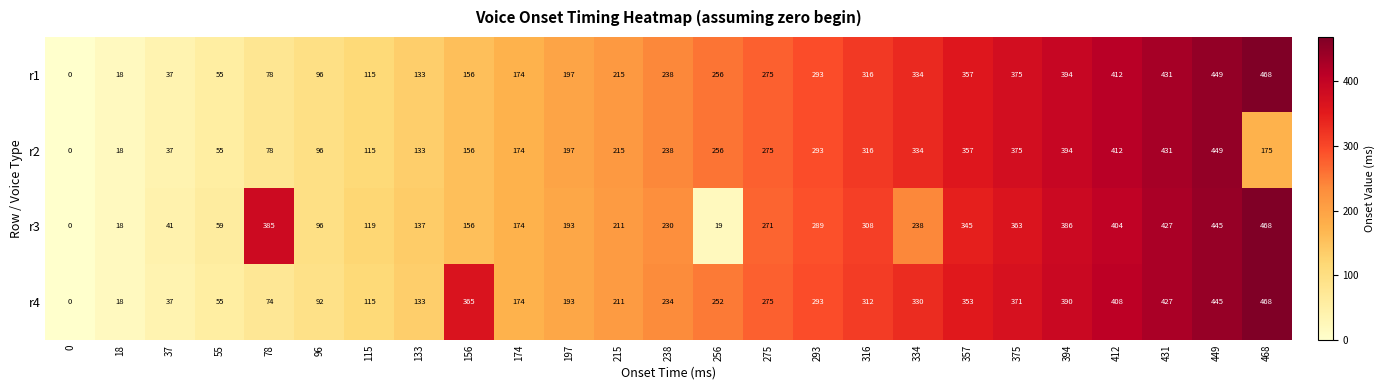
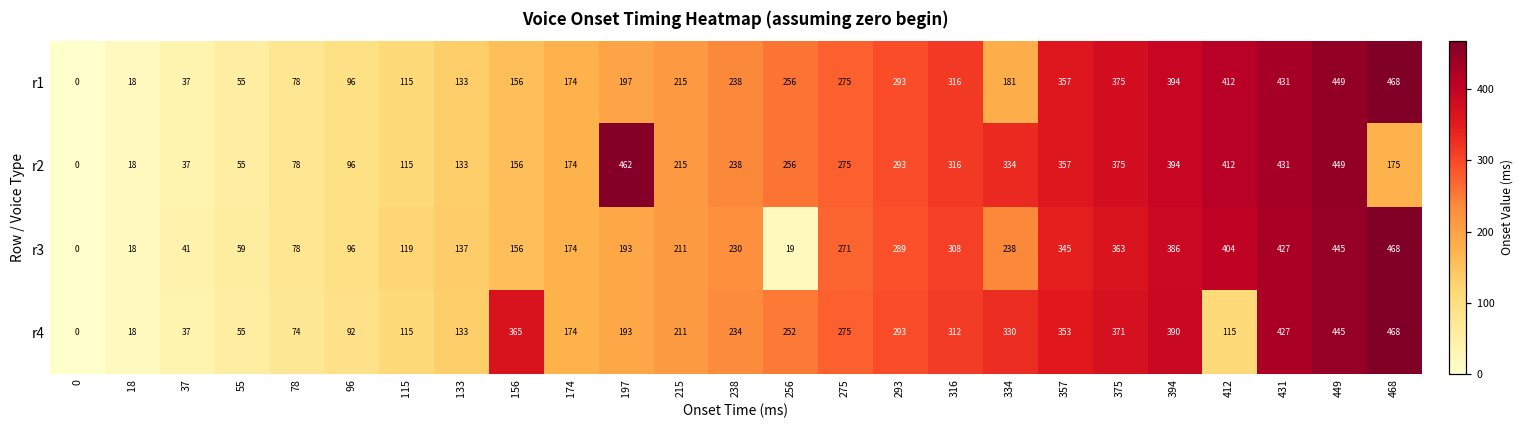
  {
    "r1": {
      "0": 0,
      "18": 18,
      "37": 37,
      "55": 55,
      "78": 78,
      "96": 96,
      "115": 115,
      "133": 133,
      "156": 156,
      "174": 174,
      "197": 197,
      "215": 215,
      "238": 238,
      "256": 256,
      "275": 275,
      "293": 293,
      "316": 316,
-     "334": 334,
+     "334": 181,
      "357": 357,
      "375": 375,
      "394": 394,
      "412": 412,
      "431": 431,
      "449": 449,
      "468": 468
    },
    "r2": {
      "0": 0,
      "18": 18,
      "37": 37,
      "55": 55,
      "78": 78,
      "96": 96,
      "115": 115,
      "133": 133,
      "156": 156,
      "174": 174,
-     "197": 197,
+     "197": 462,
      "215": 215,
      "238": 238,
      "256": 256,
      "275": 275,
      "293": 293,
      "316": 316,
      "334": 334,
      "357": 357,
      "375": 375,
      "394": 394,
      "412": 412,
      "431": 431,
      "449": 449,
      "468": 175
    },
    "r3": {
      "0": 0,
      "18": 18,
      "37": 41,
      "55": 59,
-     "78": 385,
+     "78": 78,
      "96": 96,
      "115": 119,
      "133": 137,
      "156": 156,
      "174": 174,
      "197": 193,
      "215": 211,
      "238": 230,
      "256": 19,
      "275": 271,
      "293": 289,
      "316": 308,
      "334": 238,
      "357": 345,
      "375": 363,
      "394": 386,
      "412": 404,
      "431": 427,
      "449": 445,
      "468": 468
    },
    "r4": {
      "0": 0,
      "18": 18,
      "37": 37,
      "55": 55,
      "78": 74,
      "96": 92,
      "115": 115,
      "133": 133,
      "156": 365,
      "174": 174,
      "197": 193,
      "215": 211,
      "238": 234,
      "256": 252,
      "275": 275,
      "293": 293,
      "316": 312,
      "334": 330,
      "357": 353,
      "375": 371,
      "394": 390,
-     "412": 408,
+     "412": 115,
      "431": 427,
      "449": 445,
      "468": 468
    }
  }
